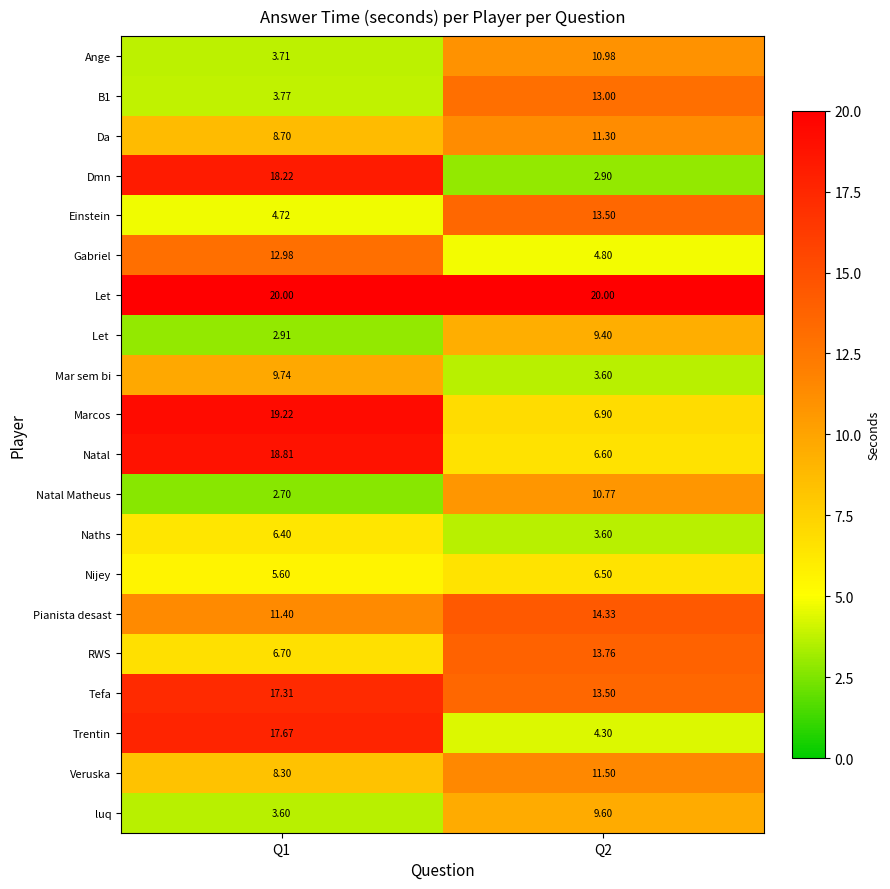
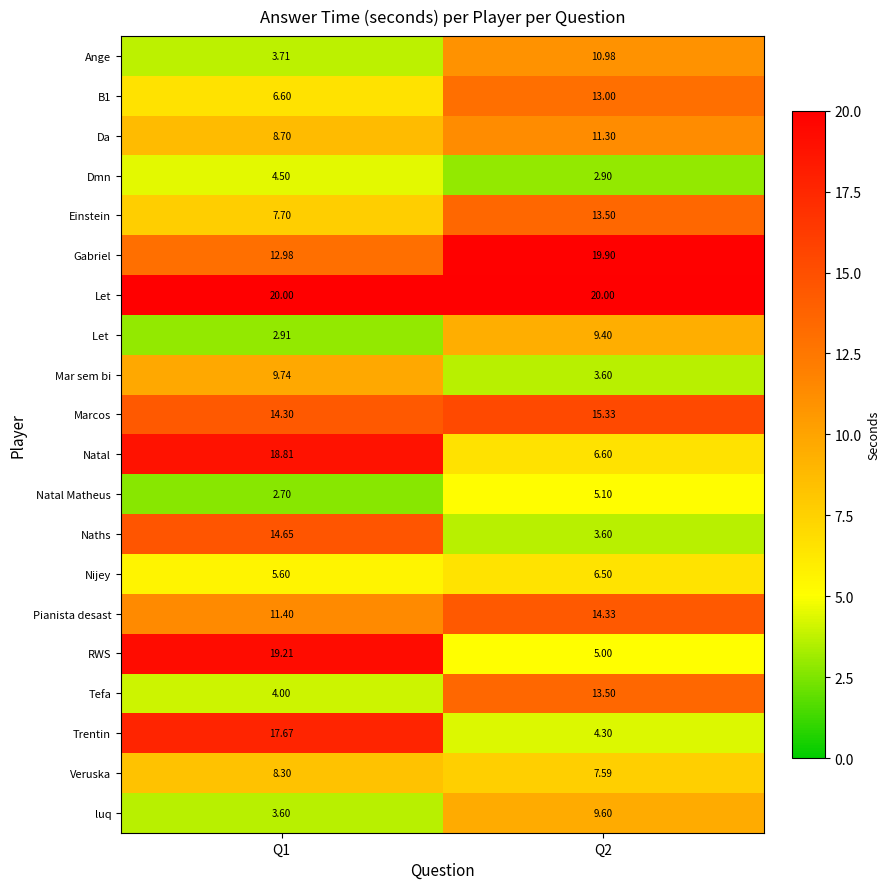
  {
    "Ange": {
      "Q1": 3.71,
      "Q2": 10.98
    },
    "B1": {
-     "Q1": 3.77,
+     "Q1": 6.60,
      "Q2": 13.00
    },
    "Da": {
      "Q1": 8.70,
      "Q2": 11.30
    },
    "Dmn": {
-     "Q1": 18.22,
+     "Q1": 4.50,
      "Q2": 2.90
    },
    "Einstein": {
-     "Q1": 4.72,
+     "Q1": 7.70,
      "Q2": 13.50
    },
    "Gabriel": {
      "Q1": 12.98,
-     "Q2": 4.80
+     "Q2": 19.90
    },
    "Mar sem bi": {
      "Q1": 9.74,
      "Q2": 3.60
    },
    "Marcos": {
-     "Q1": 19.22,
-     "Q2": 6.90
+     "Q1": 14.30,
+     "Q2": 15.33
    },
    "Natal": {
      "Q1": 18.81,
      "Q2": 6.60
    },
    "Natal Matheus": {
      "Q1": 2.70,
-     "Q2": 10.77
+     "Q2": 5.10
    },
    "Naths": {
-     "Q1": 6.40,
+     "Q1": 14.65,
      "Q2": 3.60
    },
    "Nijey": {
      "Q1": 5.60,
      "Q2": 6.50
    },
    "Pianista desast": {
      "Q1": 11.40,
      "Q2": 14.33
    },
    "RWS": {
-     "Q1": 6.70,
-     "Q2": 13.76
+     "Q1": 19.21,
+     "Q2": 5.00
    },
    "Tefa": {
-     "Q1": 17.31,
+     "Q1": 4.00,
      "Q2": 13.50
    },
    "Trentin": {
      "Q1": 17.67,
      "Q2": 4.30
    },
    "Veruska": {
      "Q1": 8.30,
-     "Q2": 11.50
+     "Q2": 7.59
    },
    "luq": {
      "Q1": 3.60,
      "Q2": 9.60
    }
  }
